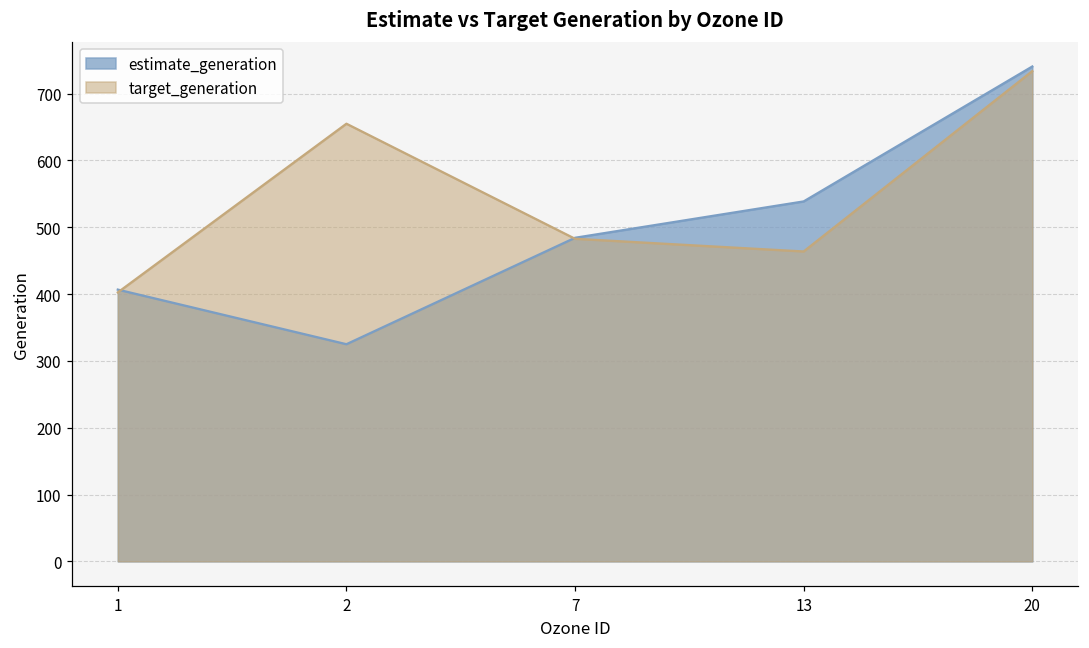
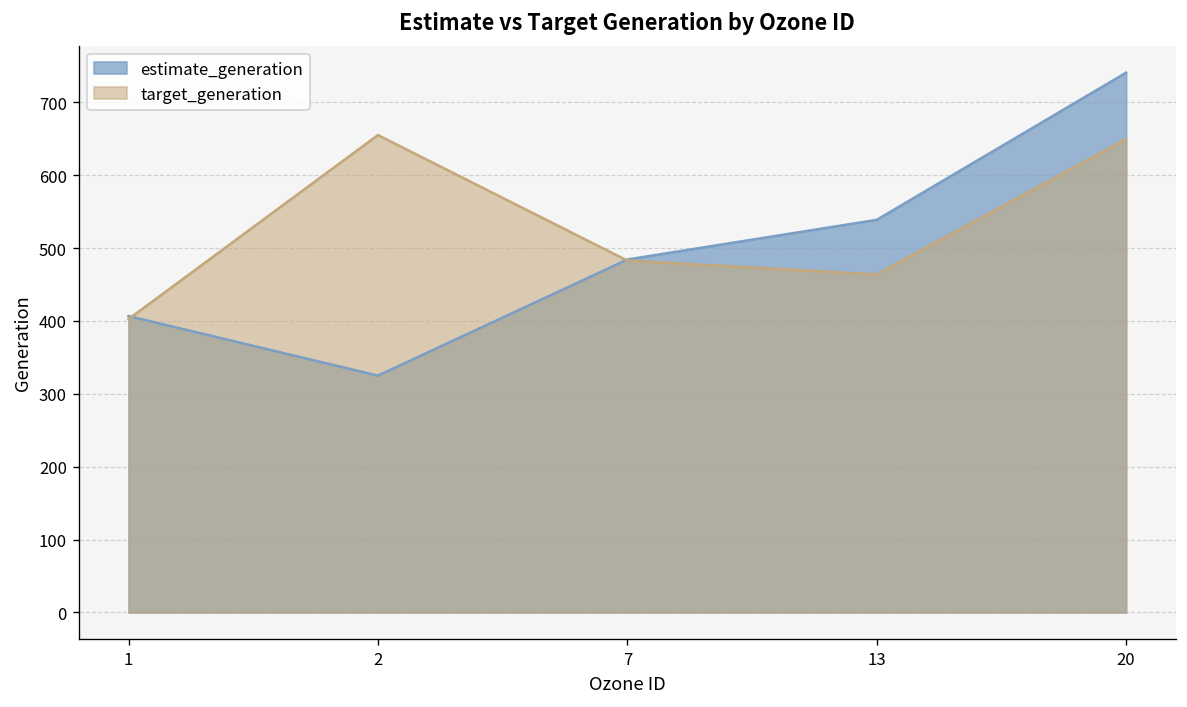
  {
    "estimate_generation": {
      "1": 410,
      "2": 320,
      "13": 540,
      "20": 740
    },
    "target_generation": {
      "1": 400,
      "2": 660,
      "13": 460,
-     "20": 730
+     "20": 650
    }
  }
